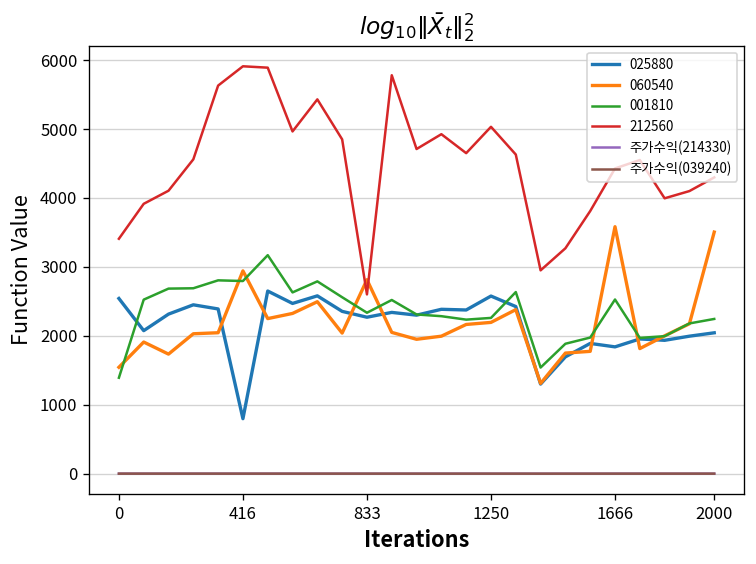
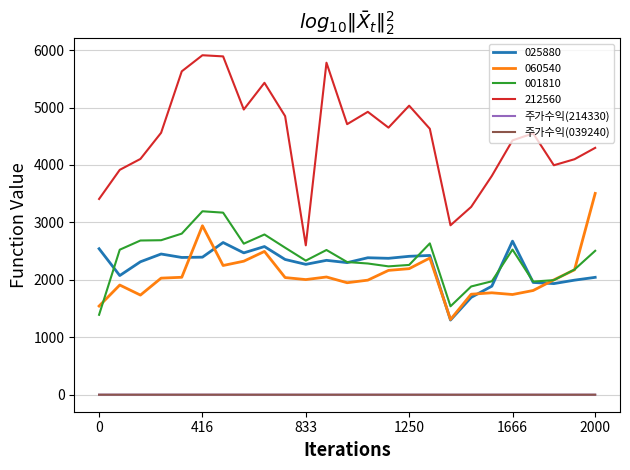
  {
    "025880": {
      "0": 2500,
-     "416": 800,
+     "416": 2400,
      "833": 2300,
-     "1250": 2600,
-     "1666": 1800,
+     "1250": 2400,
+     "1666": 2700,
      "2000": 2000
    },
    "060540": {
      "0": 1500,
      "416": 2900,
-     "833": 2800,
+     "833": 2000,
      "1250": 2200,
-     "1666": 3600,
+     "1666": 1700,
      "2000": 3500
    },
    "001810": {
      "0": 1400,
-     "416": 2800,
+     "416": 3200,
      "833": 2300,
      "1250": 2300,
      "1666": 2500,
-     "2000": 2200
+     "2000": 2500
    },
    "212560": {
      "0": 3400,
      "416": 5900,
      "833": 2600,
      "1250": 5000,
      "2000": 4300
    },
    "주가수익(039240)": {
      "0": 0,
      "416": 0,
      "833": 0,
      "1250": 0,
      "1666": 0,
      "2000": 0
    }
  }
